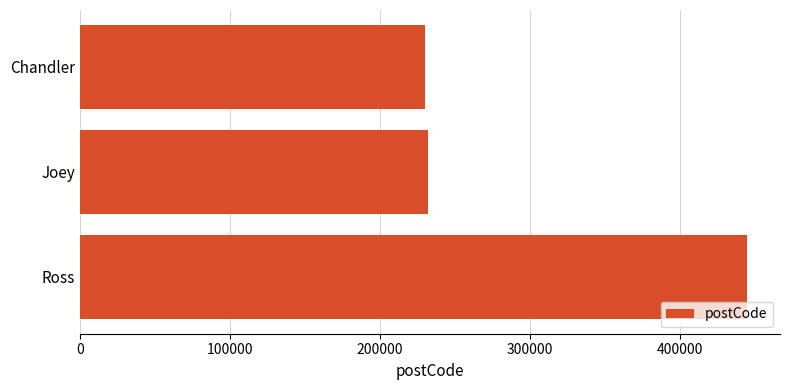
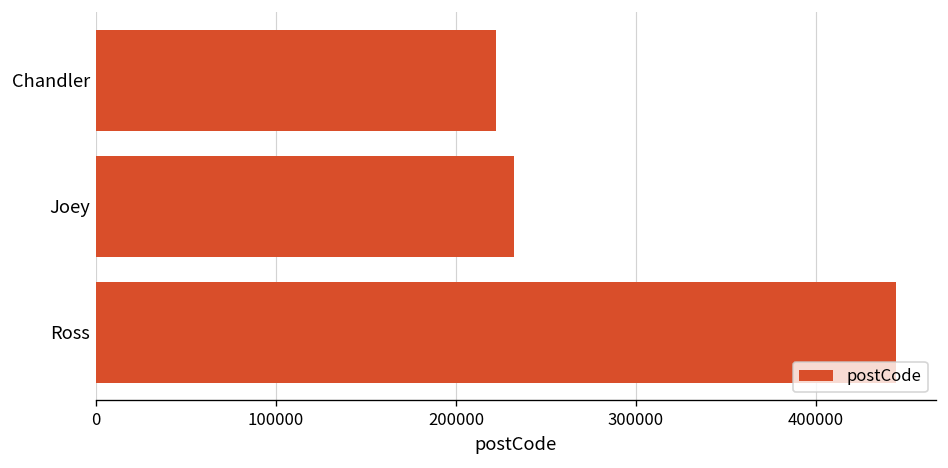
  {
-   "Chandler": 230000,
+   "Chandler": 222000,
    "Joey": 232000,
    "Ross": 444000
  }
